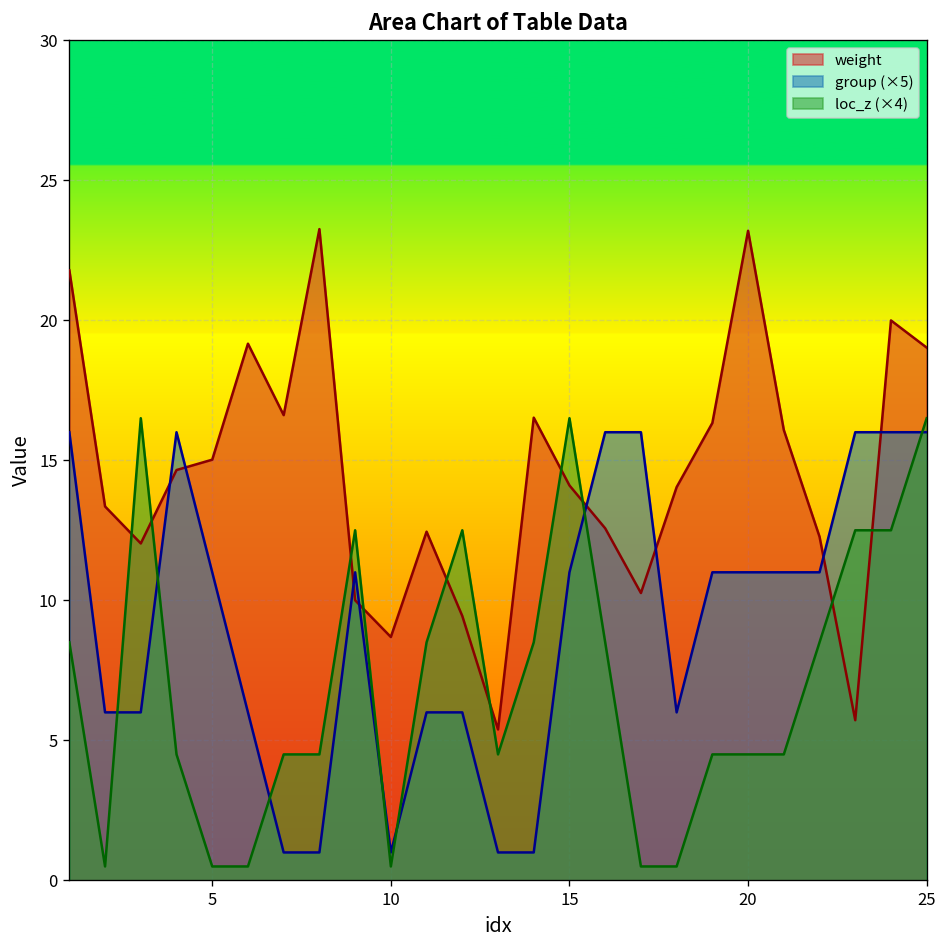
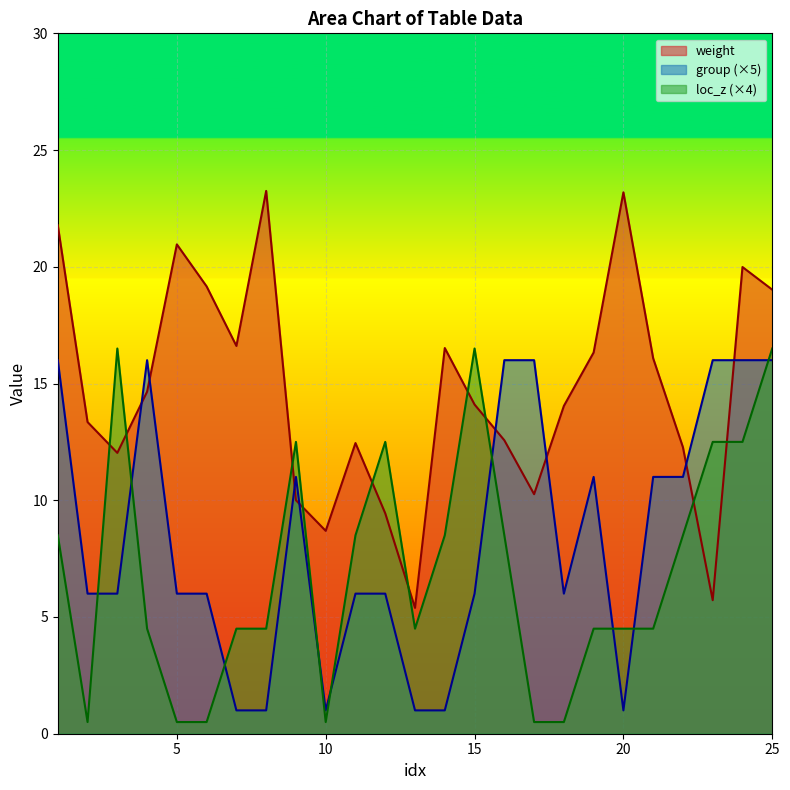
  {
    "weight": {
-     "5": 15.0,
+     "5": 21.0,
      "10": 8.7,
      "15": 14.1,
      "20": 23.2,
      "25": 19.0
    },
    "group (×5)": {
-     "5": 11.0,
+     "5": 6.0,
      "10": 1.0,
-     "15": 11.0,
-     "20": 11.0,
+     "15": 6.0,
+     "20": 1.0,
      "25": 16.0
    },
    "loc_z (×4)": {
      "5": 0.5,
      "10": 0.5,
      "15": 16.5,
      "20": 4.5,
      "25": 16.5
    }
  }
